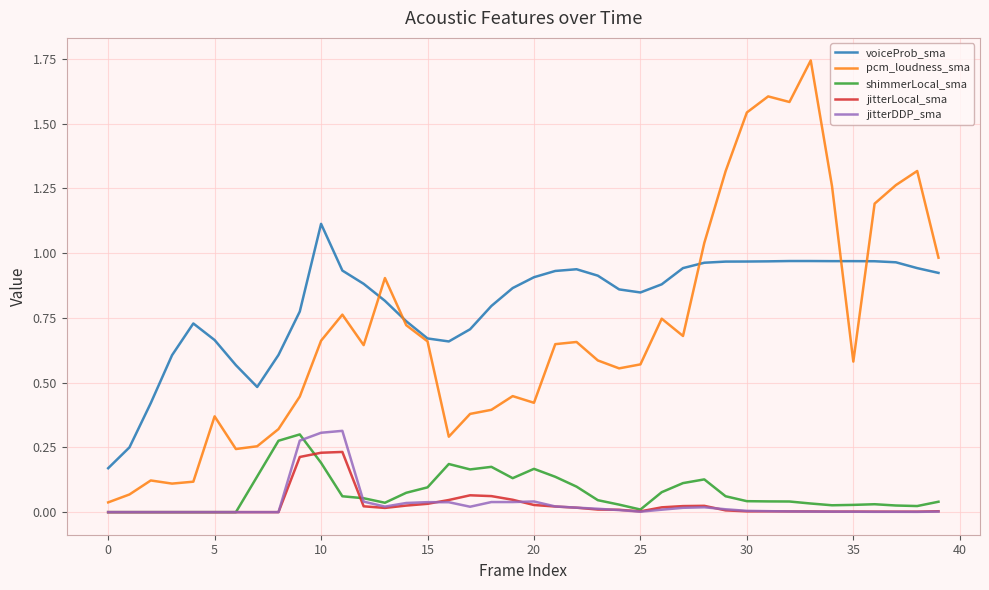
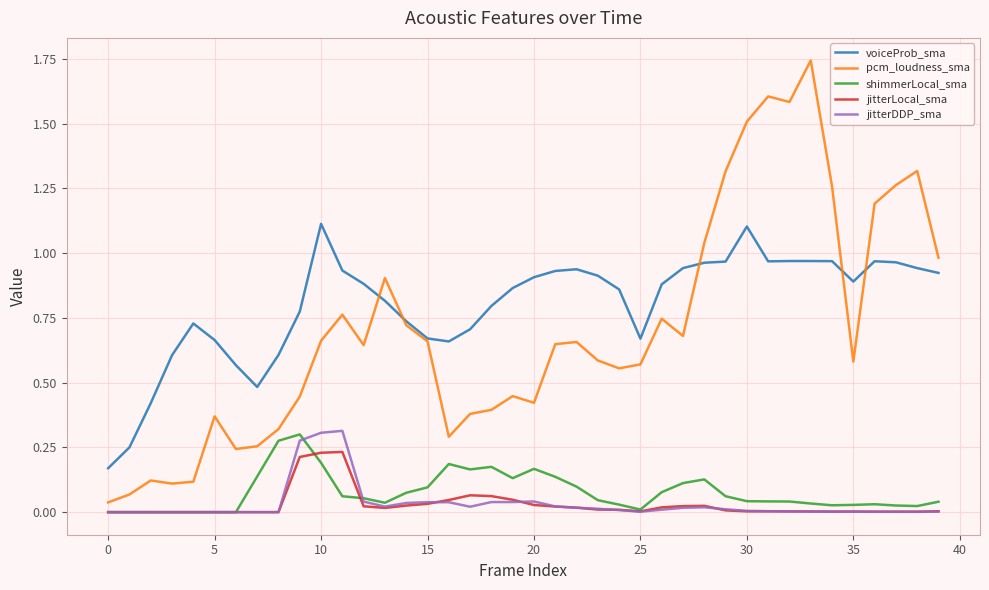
  {
    "voiceProb_sma": {
      "0": 0.17,
      "5": 0.66,
      "10": 1.11,
      "15": 0.67,
      "20": 0.91,
-     "25": 0.85,
-     "30": 0.97,
-     "35": 0.97
+     "25": 0.67,
+     "30": 1.10,
+     "35": 0.89
    },
    "pcm_loudness_sma": {
      "0": 0.04,
      "5": 0.37,
      "10": 0.66,
      "15": 0.66,
      "20": 0.42,
      "25": 0.57,
-     "30": 1.54,
+     "30": 1.51,
      "35": 0.58
    },
    "shimmerLocal_sma": {
      "10": 0.19,
      "15": 0.10,
      "20": 0.17,
      "30": 0.04,
      "35": 0.03
    },
    "jitterLocal_sma": {
      "10": 0.23,
      "20": 0.03
    },
    "jitterDDP_sma": {
      "10": 0.31,
      "20": 0.04
    }
  }
